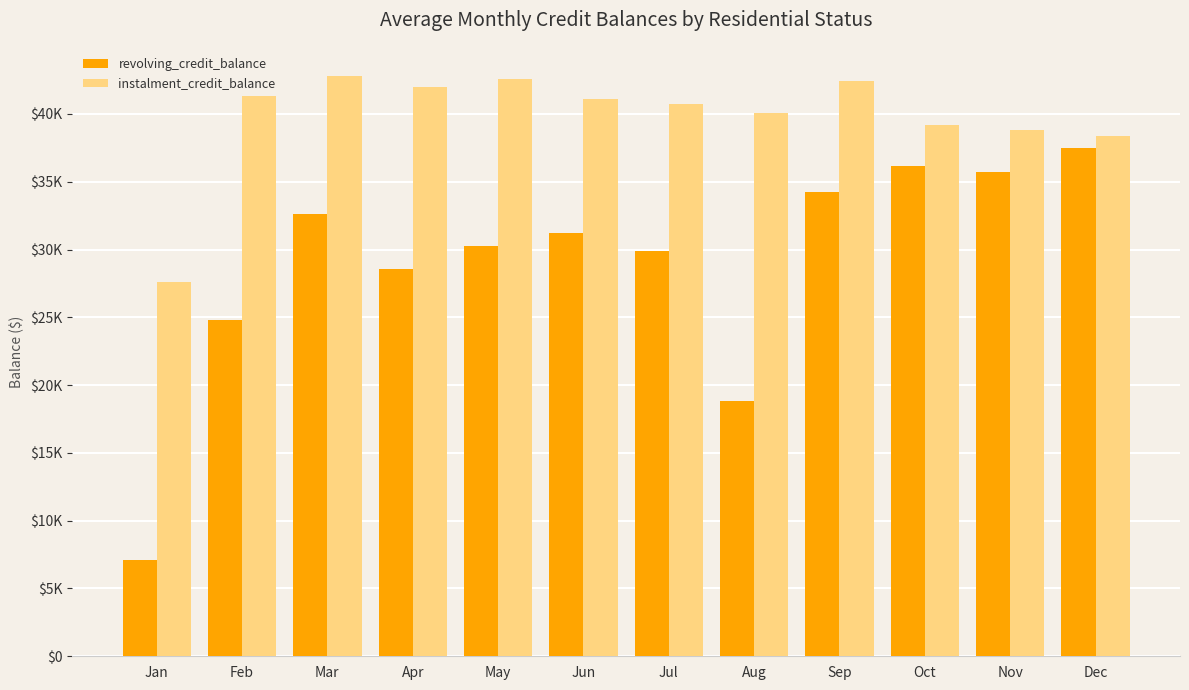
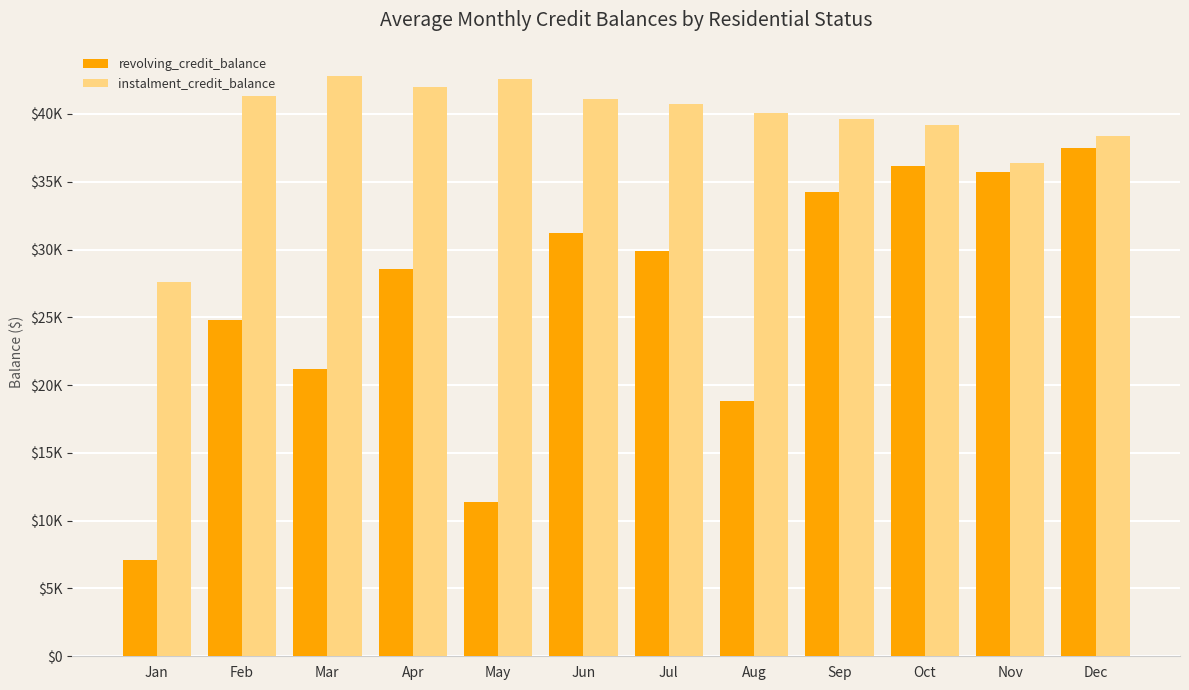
  {
    "revolving_credit_balance": {
      "Jan": "$7100",
      "Feb": "$24800",
-     "Mar": "$32700",
+     "Mar": "$21200",
      "Apr": "$28600",
-     "May": "$30300",
+     "May": "$11400",
      "Jun": "$31200",
      "Jul": "$29900",
      "Aug": "$18800",
      "Sep": "$34200",
      "Oct": "$36200",
      "Nov": "$35700",
      "Dec": "$37500"
    },
    "instalment_credit_balance": {
      "Jan": "$27600",
      "Feb": "$41300",
      "Mar": "$42800",
      "Apr": "$42000",
      "May": "$42600",
      "Jun": "$41100",
      "Jul": "$40700",
      "Aug": "$40100",
-     "Sep": "$42500",
+     "Sep": "$39600",
      "Oct": "$39200",
-     "Nov": "$38800",
+     "Nov": "$36400",
      "Dec": "$38300"
    }
  }
